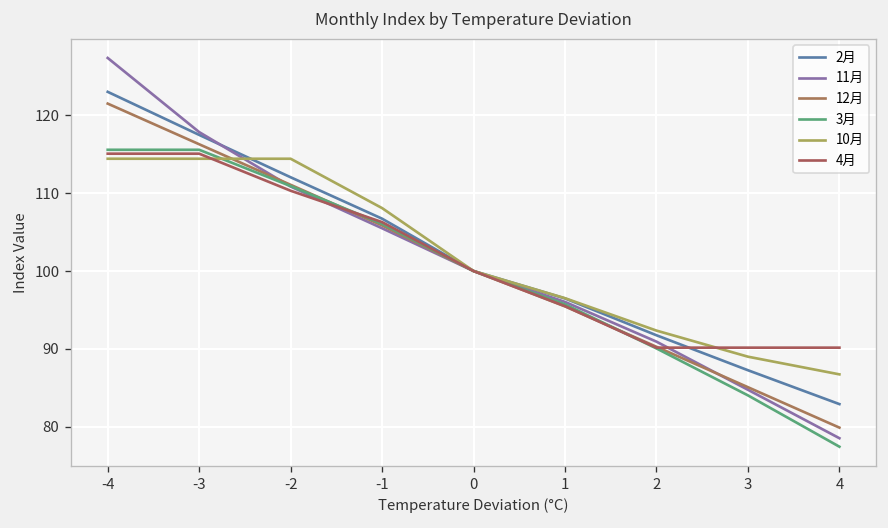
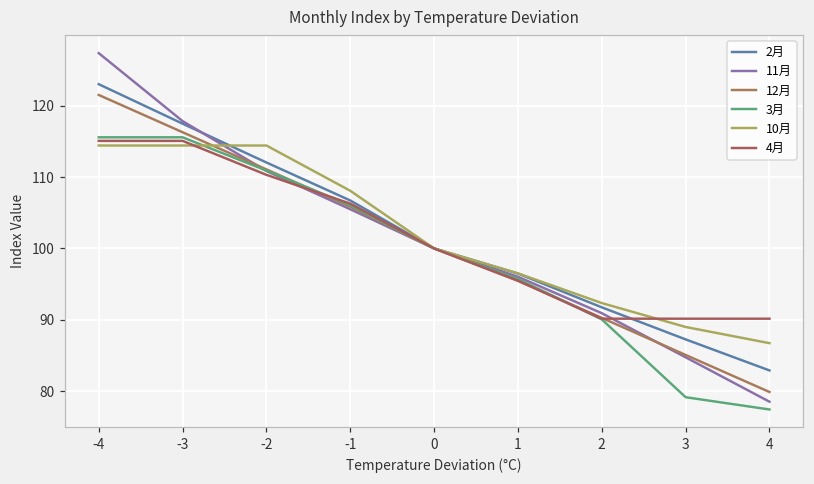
  {
    "3月": {
      "-4": 116,
      "-3": 116,
-     "3": 84,
+     "3": 79,
      "4": 77
    }
  }
